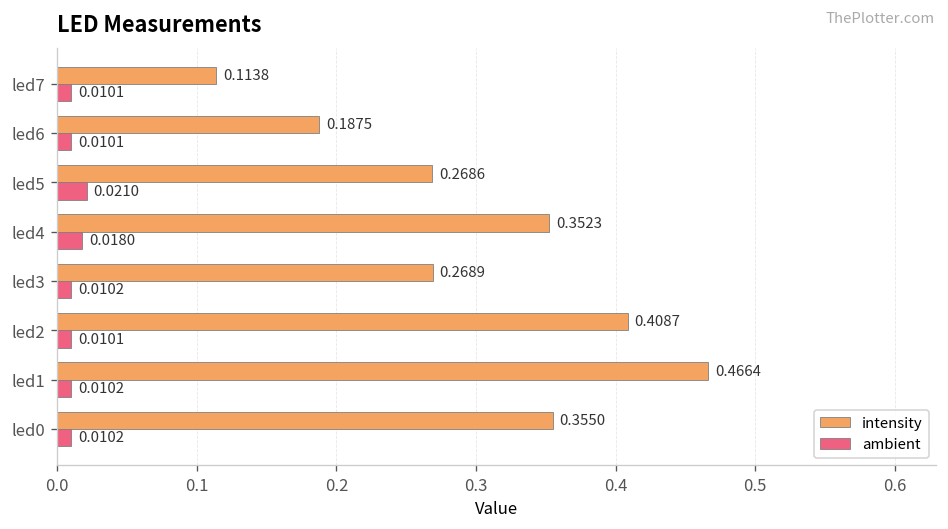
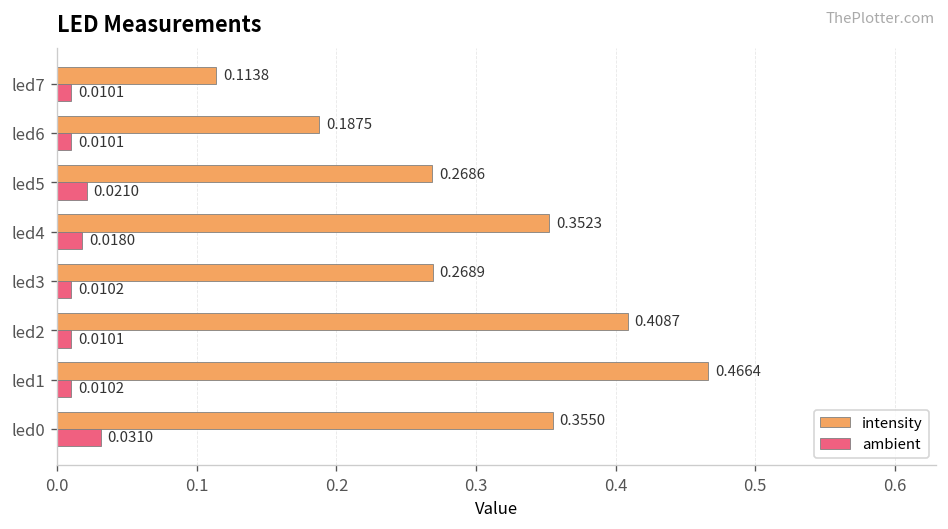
  {
    "intensity": {
      "led7": 0.1138,
      "led6": 0.1875,
      "led5": 0.2686,
      "led4": 0.3523,
      "led3": 0.2689,
      "led2": 0.4087,
      "led1": 0.4664,
      "led0": 0.3550
    },
    "ambient": {
      "led7": 0.0101,
      "led6": 0.0101,
      "led5": 0.0210,
      "led4": 0.0180,
      "led3": 0.0102,
      "led2": 0.0101,
      "led1": 0.0102,
-     "led0": 0.0102
+     "led0": 0.0310
    }
  }
